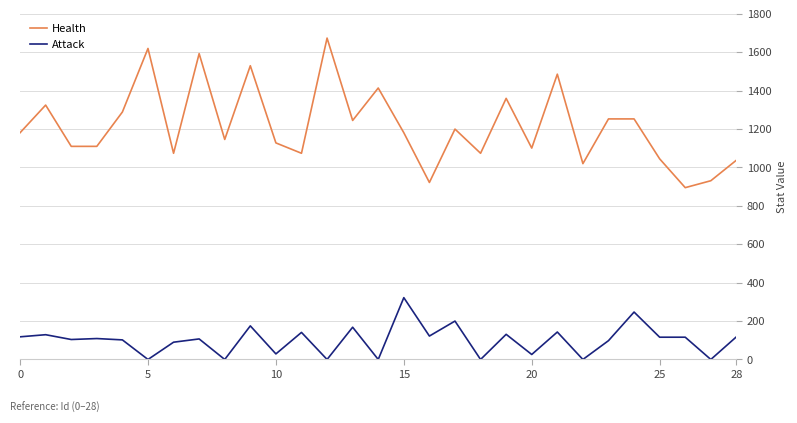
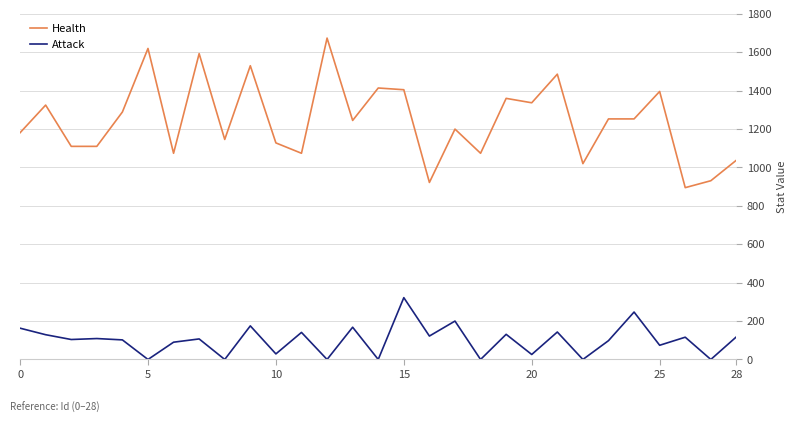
  {
    "Health": {
      "0": 1180,
      "5": 1620,
      "10": 1130,
-     "15": 1180,
-     "20": 1100,
-     "25": 1050,
+     "15": 1410,
+     "20": 1340,
+     "25": 1400,
      "28": 1040
    },
    "Attack": {
-     "0": 120,
+     "0": 160,
      "5": 0,
      "10": 30,
      "15": 320,
      "20": 30,
-     "25": 120,
+     "25": 70,
      "28": 120
    }
  }
